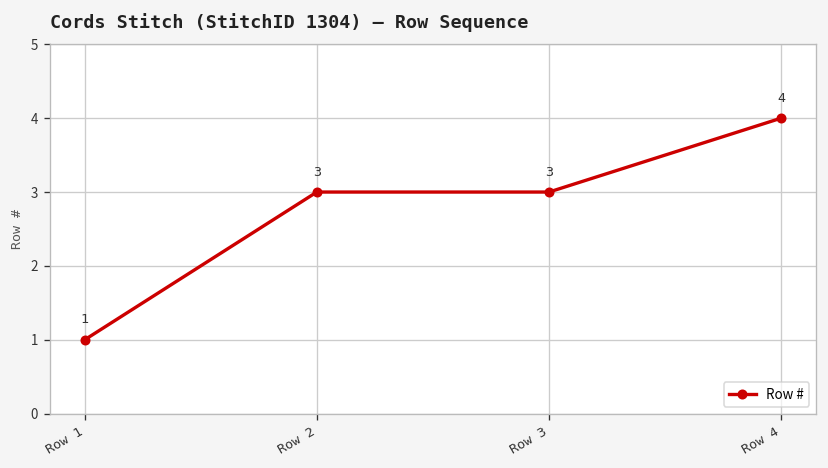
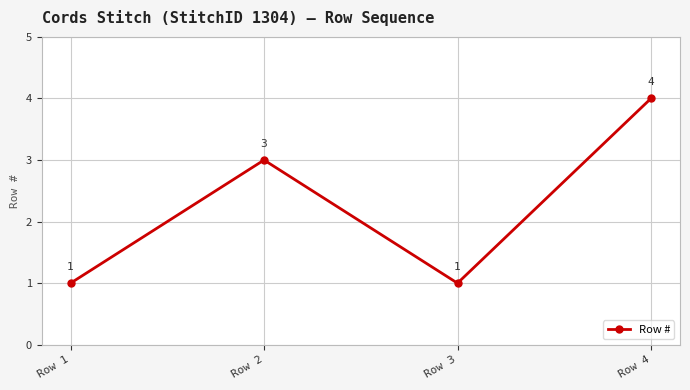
  {
    "Row 1": 1,
    "Row 2": 3,
-   "Row 3": 3,
+   "Row 3": 1,
    "Row 4": 4
  }
